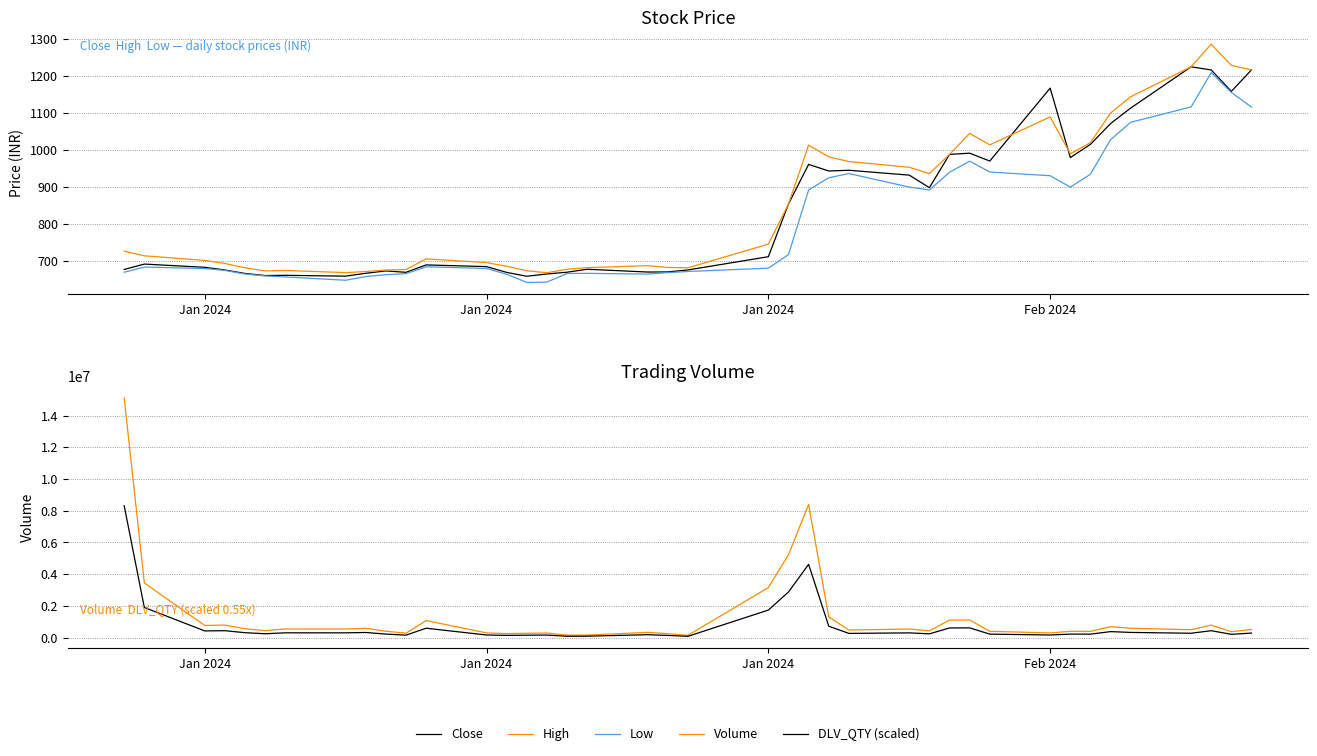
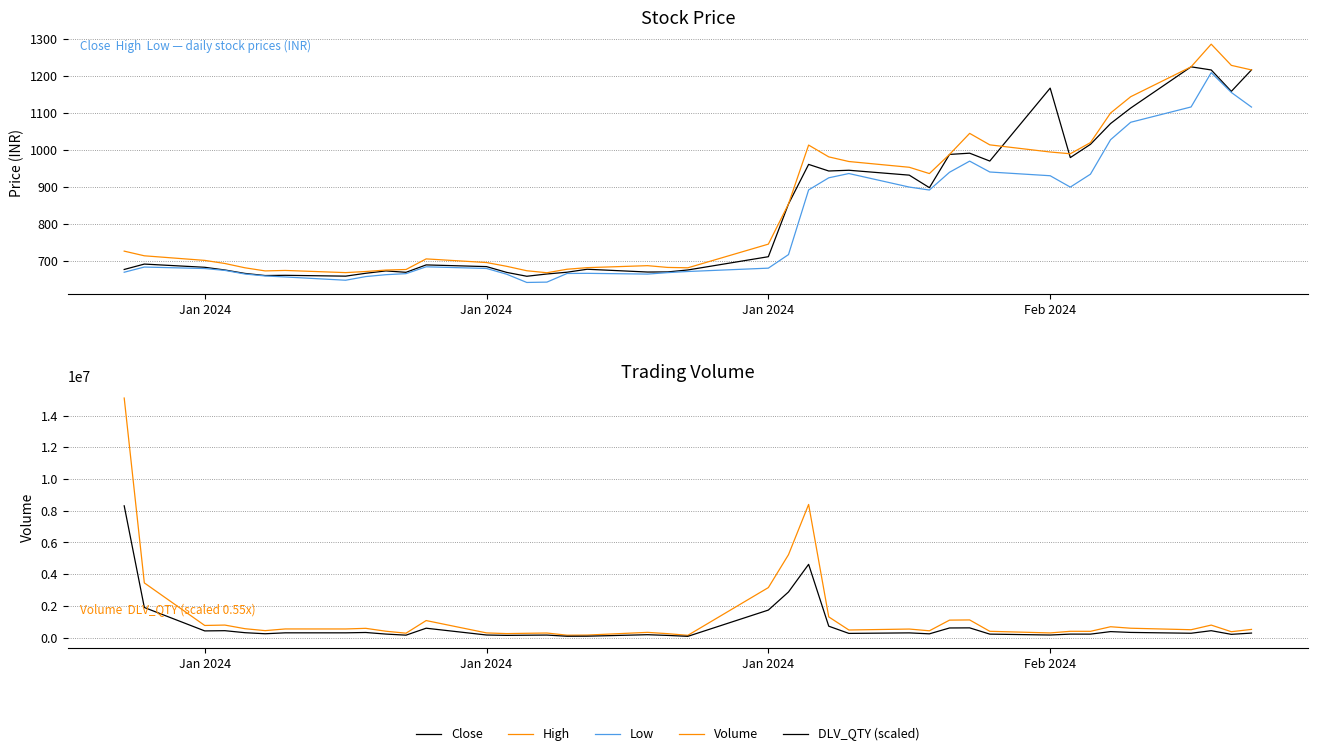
  {
    "Stock Price": {
      "Close": {
        "Feb 2024": 1170
      },
      "High": {
-       "Feb 2024": 1090
+       "Feb 2024": 990
      },
      "Low": {
        "Feb 2024": 930
      }
    }
  }
